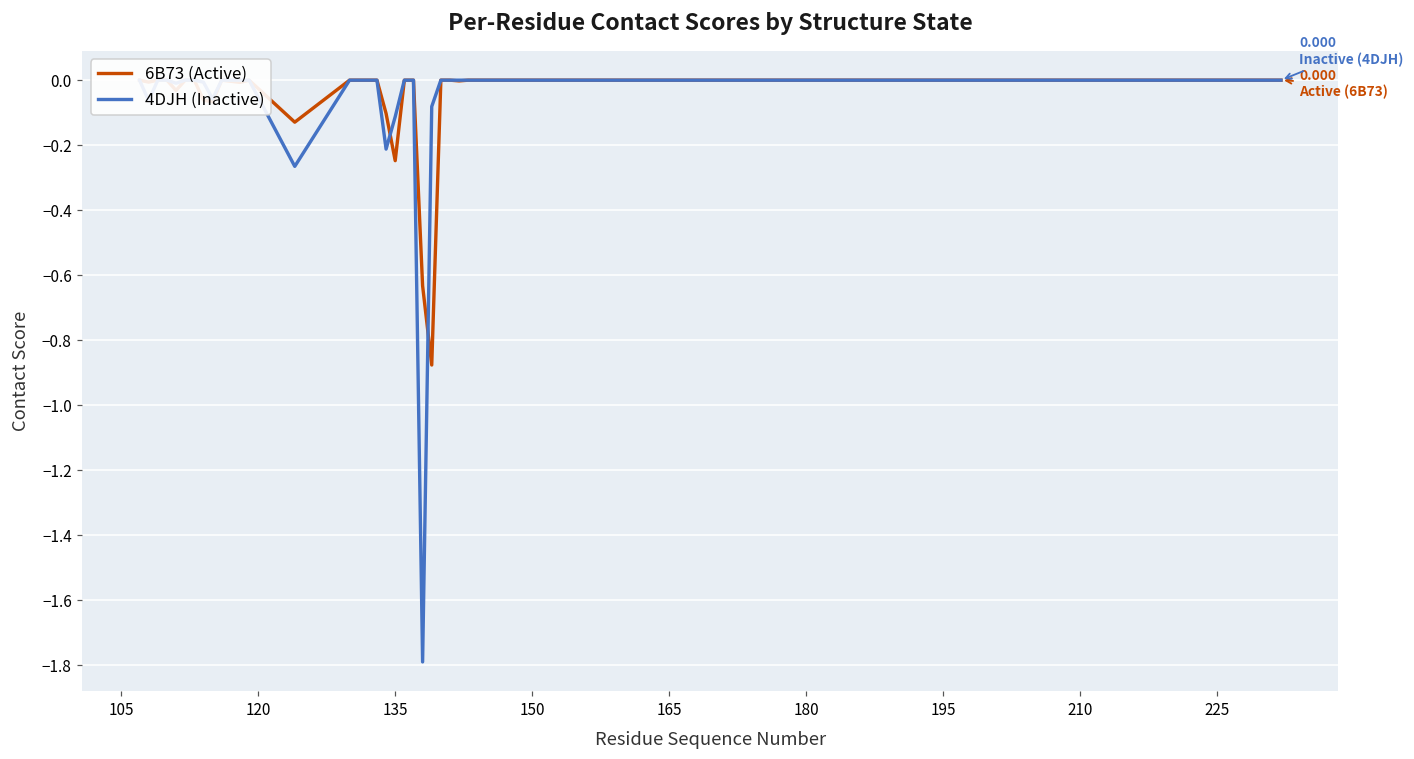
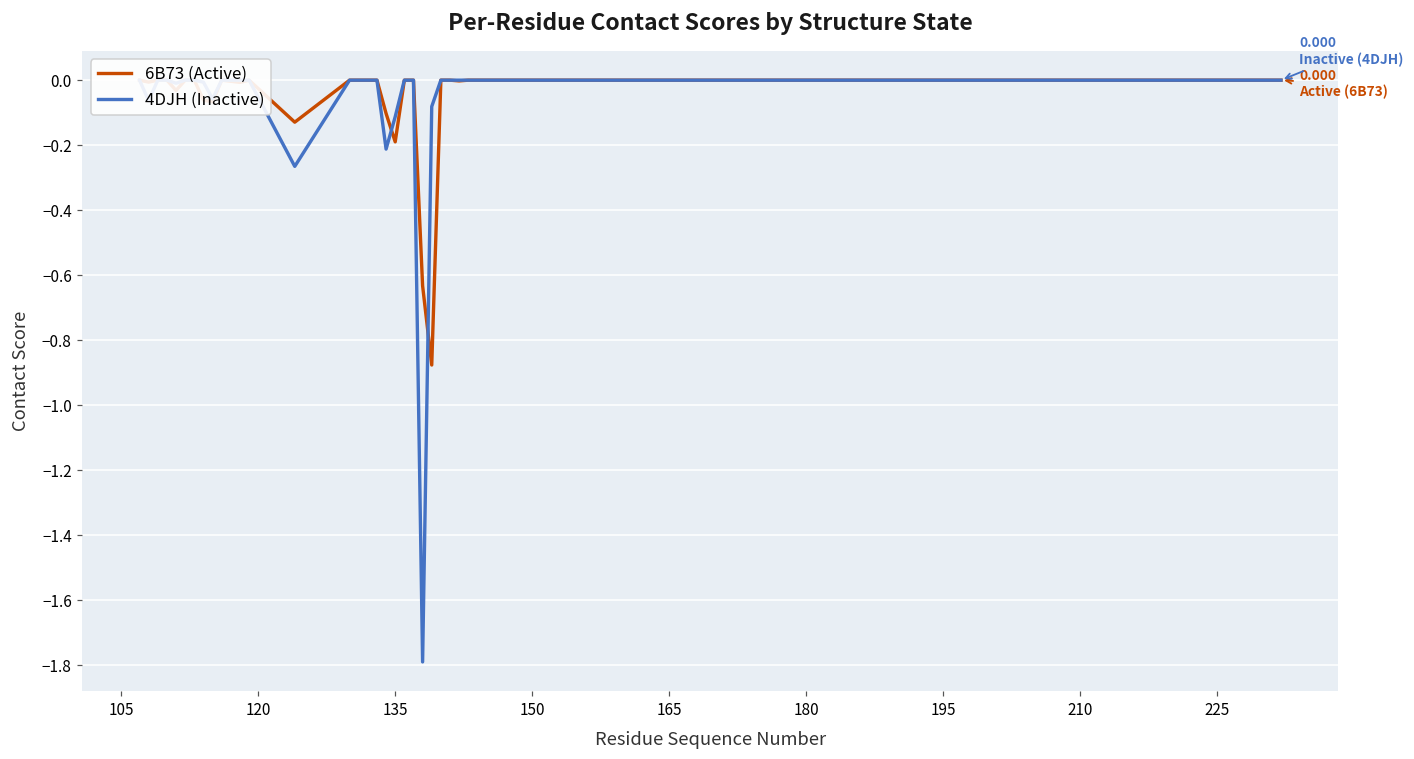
  {
    "6B73 (Active)": {
-     "135": -0.25
+     "135": -0.19
    },
    "4DJH (Inactive)": {
      "135": -0.11
    }
  }
